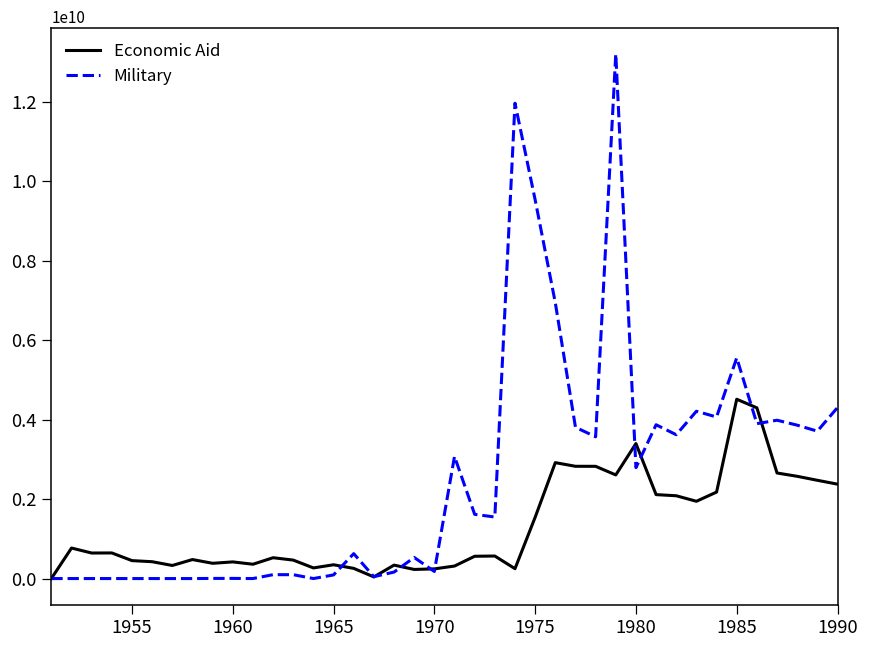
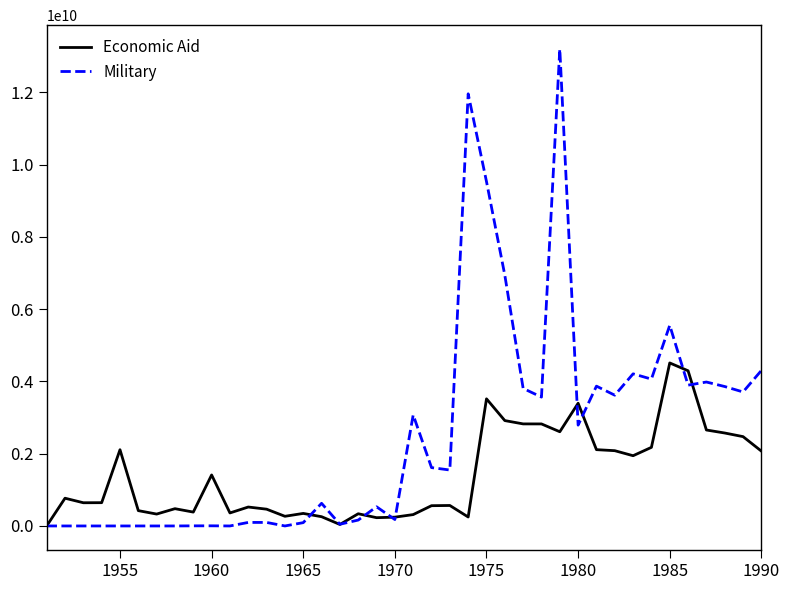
  {
    "Economic Aid": {
-     "1955": 500000000,
-     "1960": 400000000,
+     "1955": 2100000000,
+     "1960": 1400000000,
      "1965": 300000000,
-     "1975": 1500000000,
+     "1975": 3500000000,
      "1980": 3400000000,
      "1985": 4500000000,
-     "1990": 2400000000
+     "1990": 2100000000
    },
    "Military": {
      "1955": 0,
      "1960": 0,
      "1965": 100000000,
      "1975": 9500000000,
      "1980": 2800000000,
      "1985": 5600000000,
      "1990": 4300000000
    }
  }
